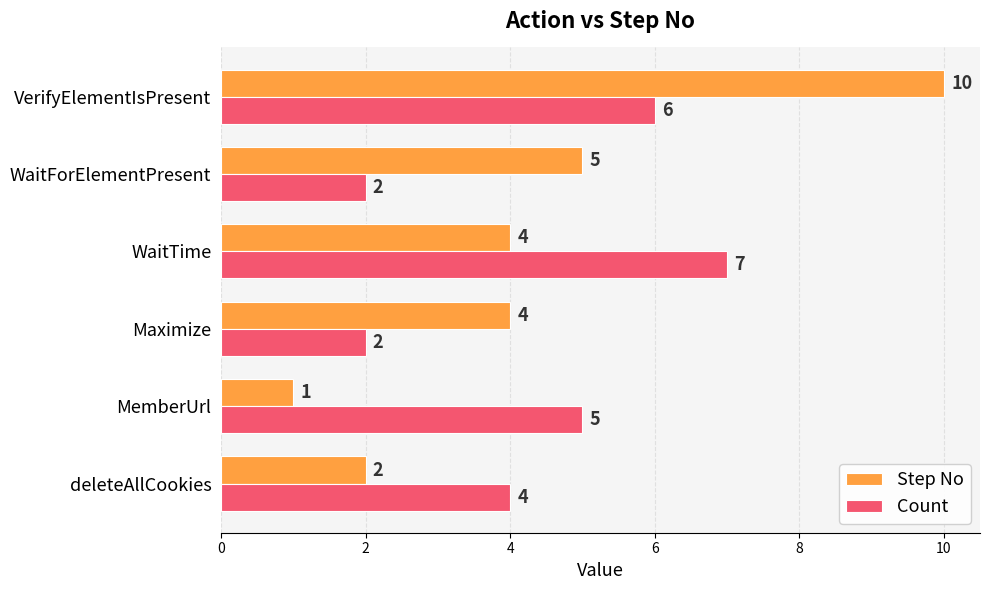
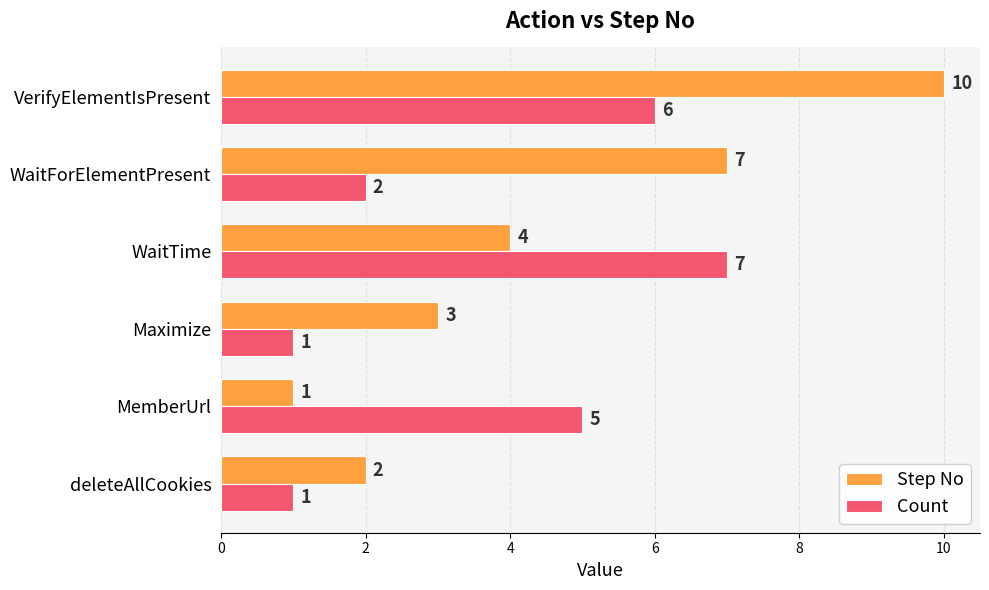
  {
    "Step No": {
      "VerifyElementIsPresent": 10,
-     "WaitForElementPresent": 5,
+     "WaitForElementPresent": 7,
      "WaitTime": 4,
-     "Maximize": 4,
+     "Maximize": 3,
      "MemberUrl": 1,
      "deleteAllCookies": 2
    },
    "Count": {
      "VerifyElementIsPresent": 6,
      "WaitForElementPresent": 2,
      "WaitTime": 7,
-     "Maximize": 2,
+     "Maximize": 1,
      "MemberUrl": 5,
-     "deleteAllCookies": 4
+     "deleteAllCookies": 1
    }
  }
